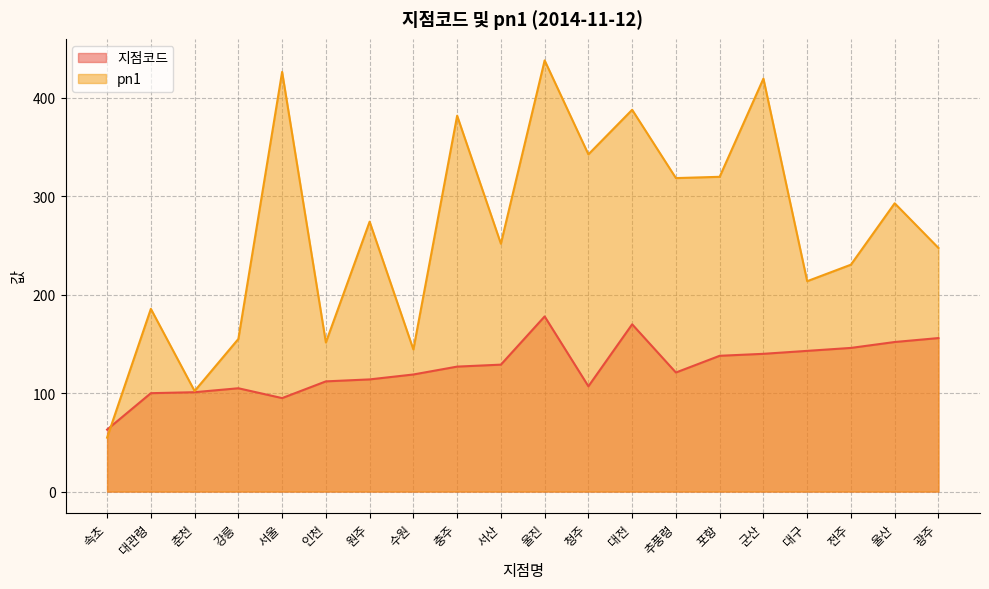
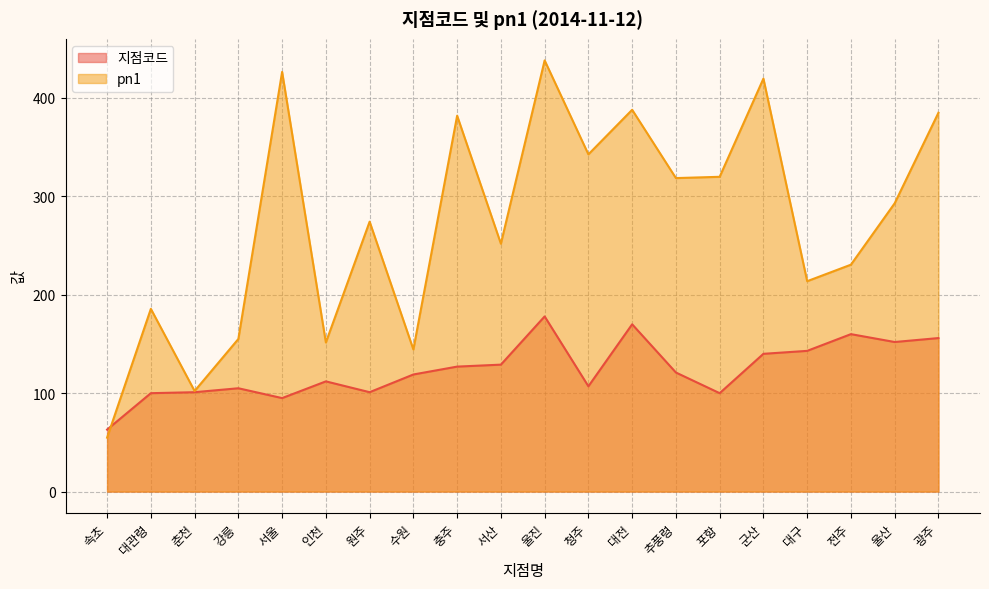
  {
    "지점코드": {
      "속초": 60,
      "대관령": 100,
      "강릉": 110,
      "서울": 100,
      "인천": 110,
-     "원주": 110,
+     "원주": 100,
      "수원": 120,
      "충주": 130,
      "서산": 130,
      "울진": 180,
      "청주": 110,
      "대전": 170,
      "추풍령": 120,
-     "포항": 140,
+     "포항": 100,
      "군산": 140,
      "대구": 140,
-     "전주": 150,
+     "전주": 160,
      "울산": 150,
      "광주": 160
    },
    "pn1": {
      "속초": 50,
      "대관령": 190,
      "강릉": 160,
      "서울": 430,
      "인천": 150,
      "원주": 270,
      "수원": 140,
      "충주": 380,
      "서산": 250,
      "울진": 440,
      "청주": 340,
      "대전": 390,
      "추풍령": 320,
      "포항": 320,
      "군산": 420,
      "대구": 210,
      "전주": 230,
      "울산": 290,
-     "광주": 250
+     "광주": 390
    }
  }
